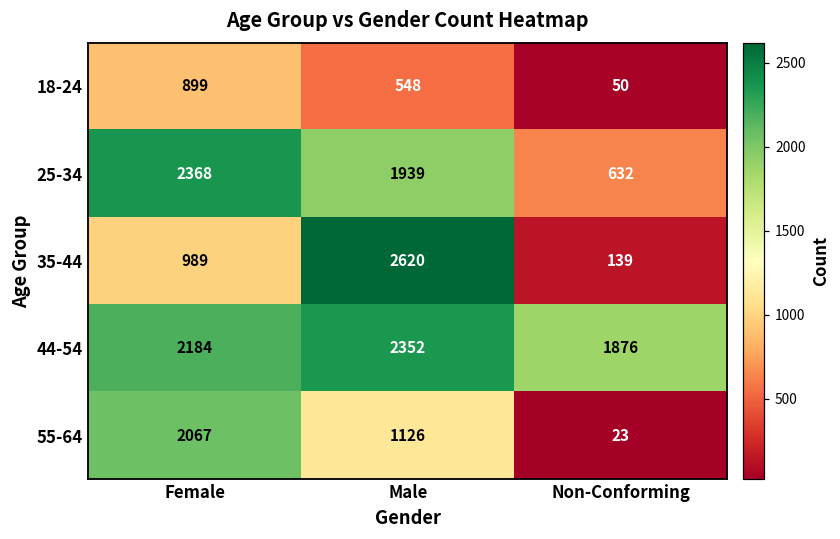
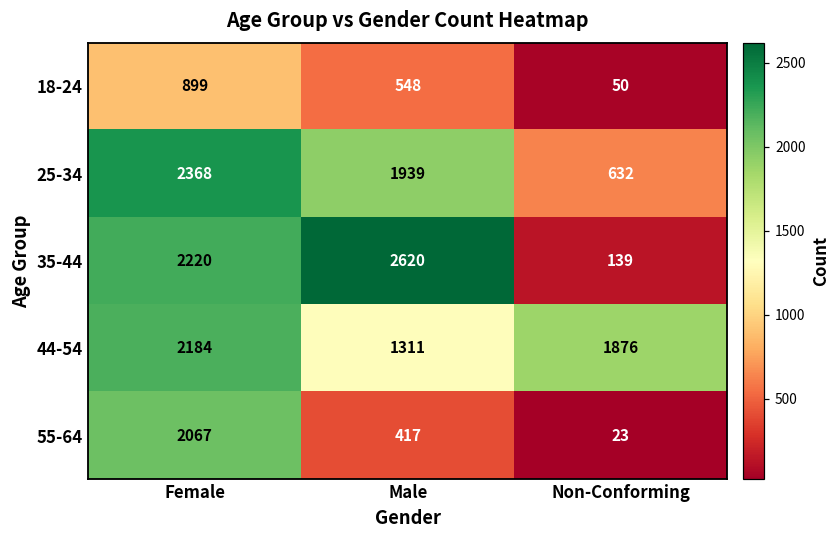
  {
    "18-24": {
      "Female": 899,
      "Male": 548,
      "Non-Conforming": 50
    },
    "25-34": {
      "Female": 2368,
      "Male": 1939,
      "Non-Conforming": 632
    },
    "35-44": {
-     "Female": 989,
+     "Female": 2220,
      "Male": 2620,
      "Non-Conforming": 139
    },
    "44-54": {
      "Female": 2184,
-     "Male": 2352,
+     "Male": 1311,
      "Non-Conforming": 1876
    },
    "55-64": {
      "Female": 2067,
-     "Male": 1126,
+     "Male": 417,
      "Non-Conforming": 23
    }
  }
